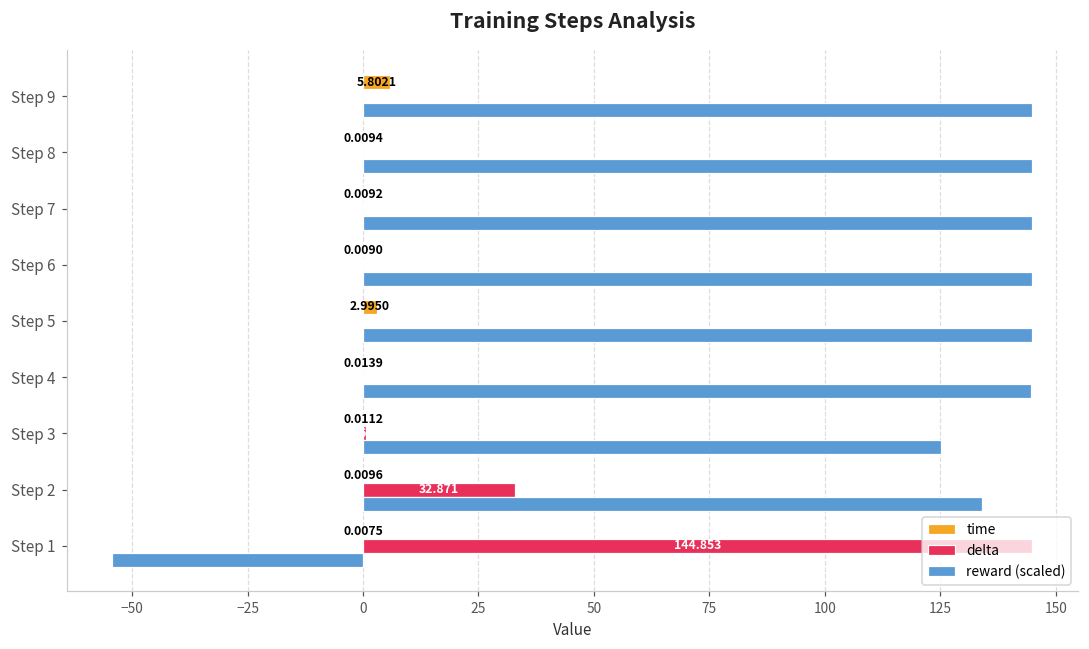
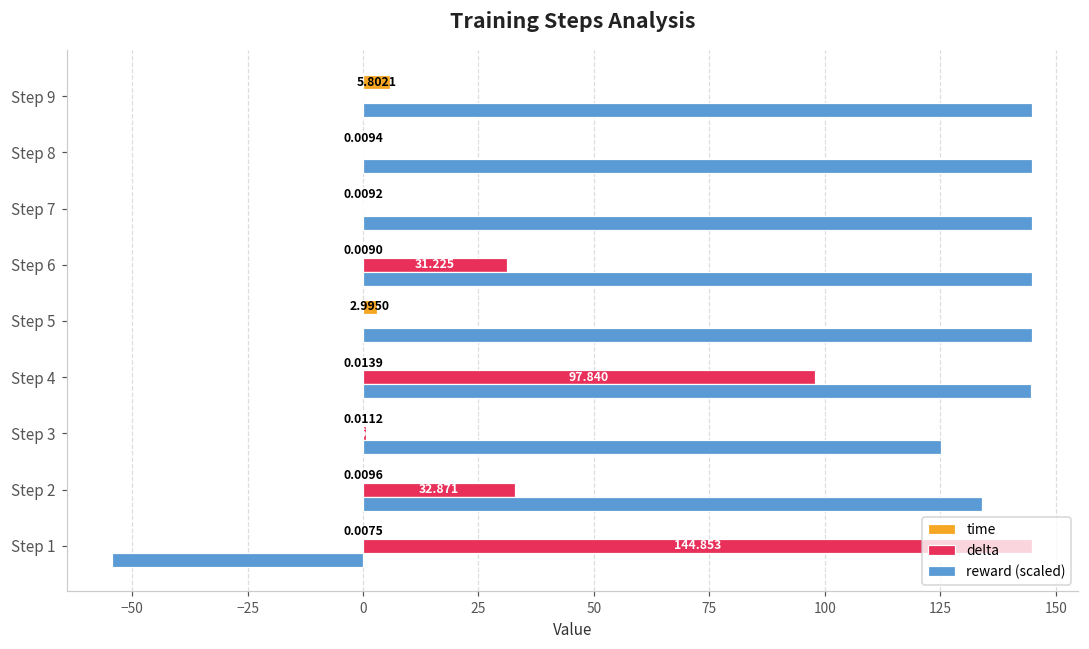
  {
    "time": {
      "Step 9": 5.8021,
      "Step 8": 0.0094,
      "Step 7": 0.0092,
      "Step 6": 0.0090,
      "Step 5": 2.9950,
      "Step 4": 0.0139,
      "Step 3": 0.0112,
      "Step 2": 0.0096,
      "Step 1": 0.0075
    },
    "delta": {
-     "Step 6": 0,
-     "Step 4": 0,
+     "Step 6": 31,
+     "Step 4": 98,
      "Step 3": 1
    },
    "reward (scaled)": {
      "Step 9": 145,
      "Step 8": 145,
      "Step 7": 145,
      "Step 6": 145,
      "Step 5": 145,
      "Step 4": 145,
      "Step 3": 125,
      "Step 2": 134,
      "Step 1": -54
    }
  }
